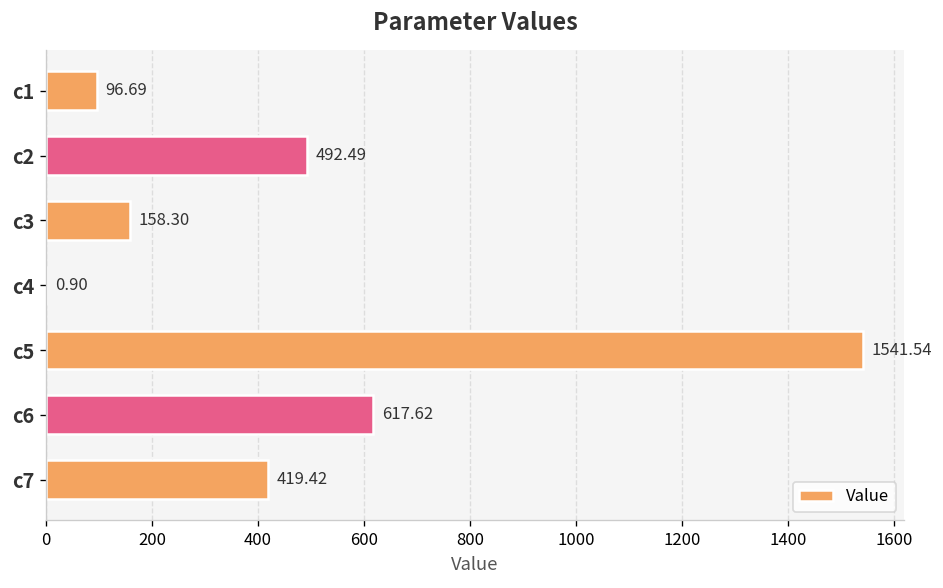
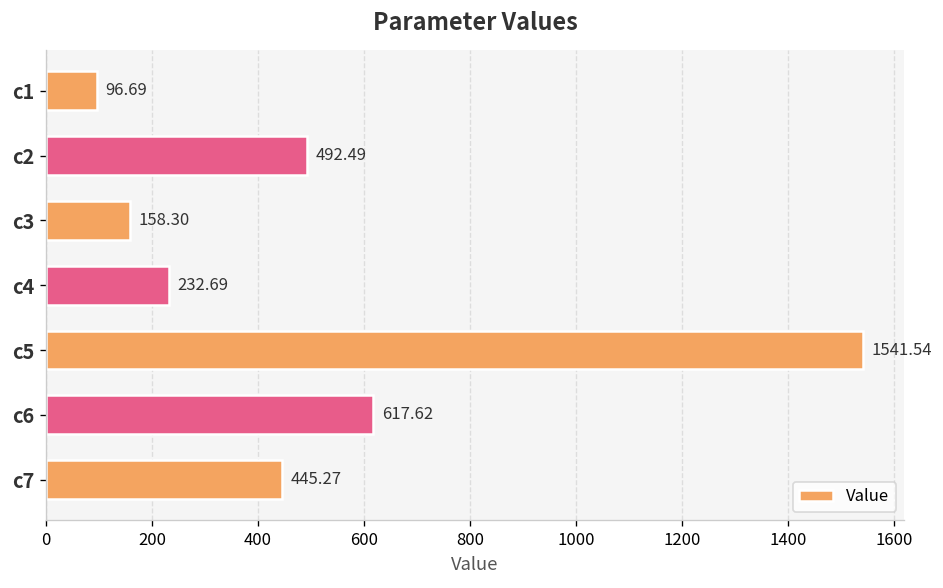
  {
    "c1": 96.69,
    "c2": 492.49,
    "c3": 158.30,
-   "c4": 0.90,
+   "c4": 232.69,
    "c5": 1541.54,
    "c6": 617.62,
-   "c7": 419.42
+   "c7": 445.27
  }
